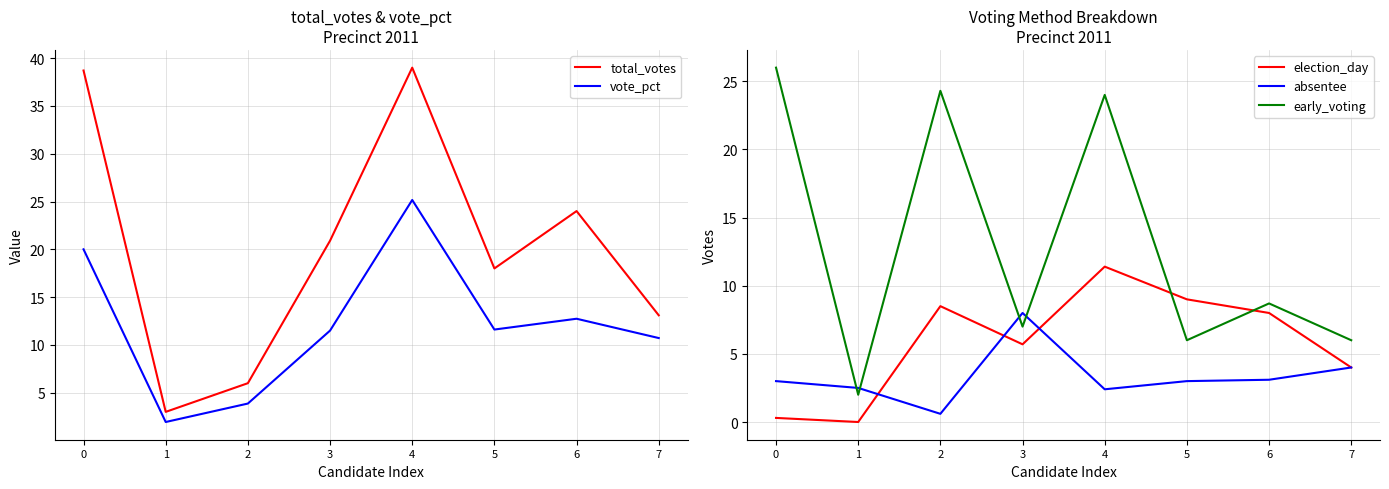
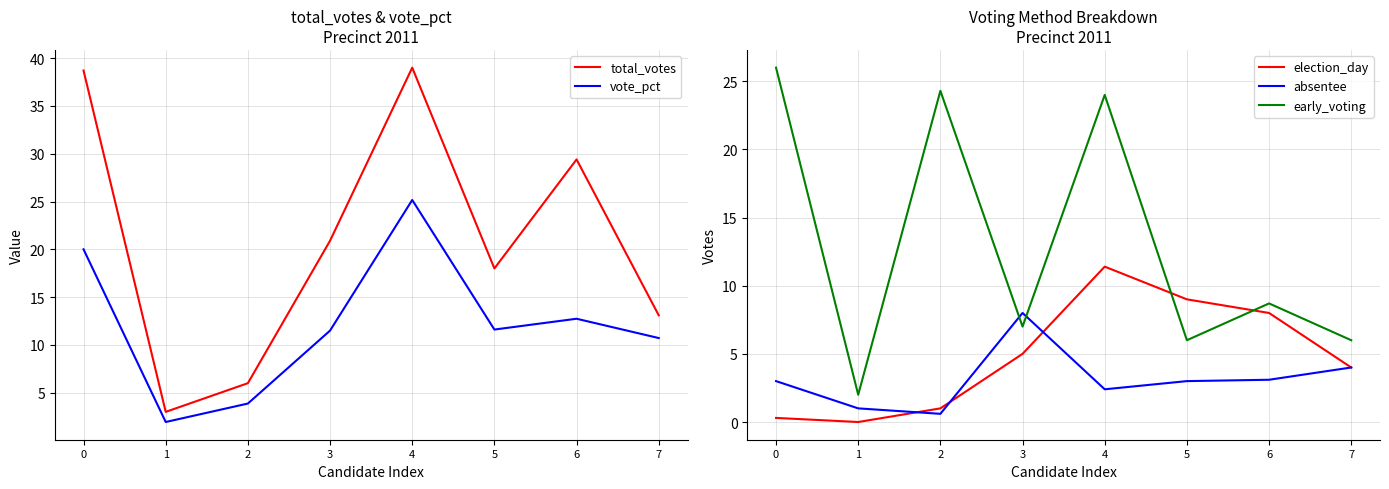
  {
    "total_votes & vote_pct Precinct 2011": {
      "total_votes": {
        "0": 39,
        "1": 3,
        "2": 6,
        "3": 21,
        "4": 39,
        "5": 18,
-       "6": 24,
+       "6": 29,
        "7": 13
      },
      "vote_pct": {
        "0": 20,
        "1": 2,
        "2": 4,
        "3": 12,
        "4": 25,
        "5": 12,
        "6": 13,
        "7": 11
      }
    },
    "Voting Method Breakdown Precinct 2011": {
      "election_day": {
        "0": 0.3,
        "1": 0.0,
-       "2": 8.5,
-       "3": 5.7,
+       "2": 1.0,
+       "3": 5.0,
        "4": 11.4,
        "5": 9.0,
        "6": 8.0
      },
      "absentee": {
        "0": 3.0,
-       "1": 2.5,
+       "1": 1.0,
        "2": 0.6,
        "3": 8.0,
        "4": 2.4,
        "5": 3.0,
        "6": 3.1
      },
      "early_voting": {
        "0": 26.0,
        "1": 2.0,
        "2": 24.3,
        "3": 7.0,
        "4": 24.0,
        "5": 6.0,
        "6": 8.7,
        "7": 6.0
      }
    }
  }
